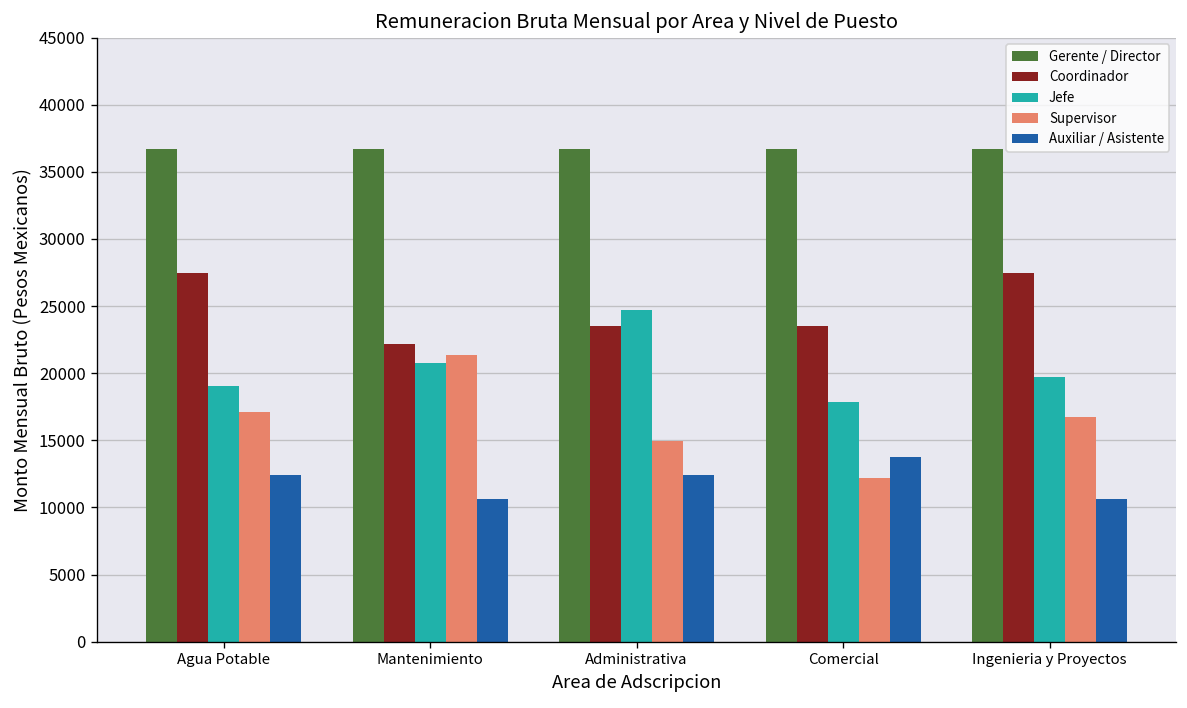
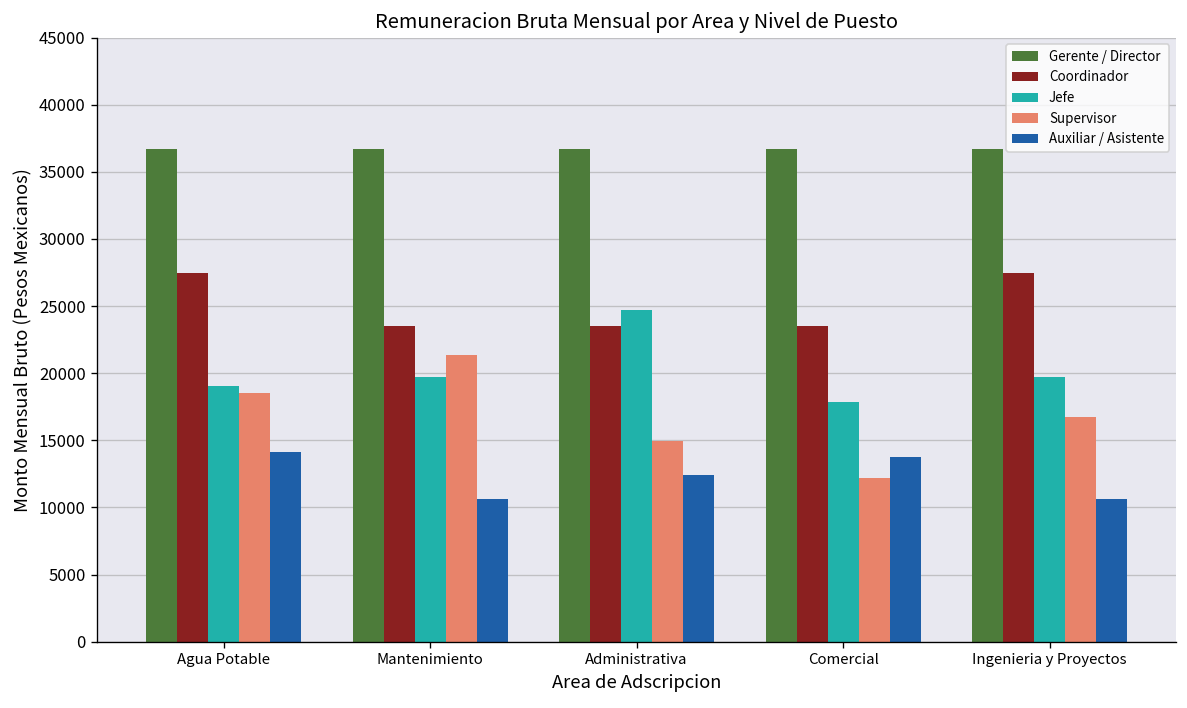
  {
    "Gerente / Director": {
      "Agua Potable": 36700,
      "Mantenimiento": 36700,
      "Administrativa": 36700,
      "Comercial": 36700,
      "Ingenieria y Proyectos": 36700
    },
    "Coordinador": {
      "Agua Potable": 27400,
-     "Mantenimiento": 22200,
+     "Mantenimiento": 23500,
      "Administrativa": 23500,
      "Comercial": 23500,
      "Ingenieria y Proyectos": 27400
    },
    "Jefe": {
      "Agua Potable": 19000,
-     "Mantenimiento": 20800,
+     "Mantenimiento": 19700,
      "Administrativa": 24700,
      "Comercial": 17800,
      "Ingenieria y Proyectos": 19700
    },
    "Supervisor": {
-     "Agua Potable": 17100,
+     "Agua Potable": 18600,
      "Mantenimiento": 21400,
      "Administrativa": 15000,
      "Comercial": 12200,
      "Ingenieria y Proyectos": 16700
    },
    "Auxiliar / Asistente": {
-     "Agua Potable": 12400,
+     "Agua Potable": 14100,
      "Mantenimiento": 10700,
      "Administrativa": 12400,
      "Comercial": 13800,
      "Ingenieria y Proyectos": 10700
    }
  }
